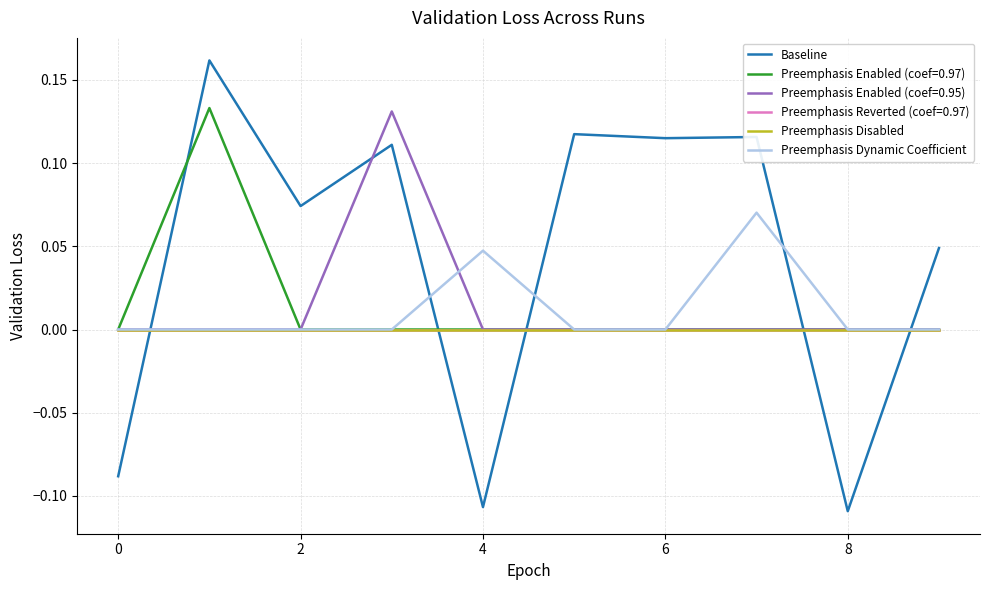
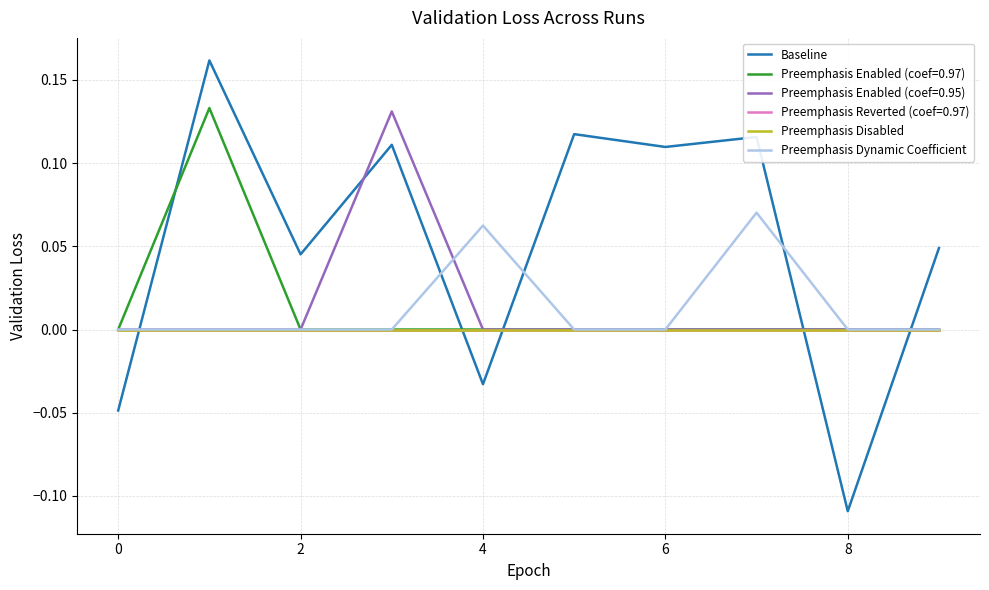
  {
    "Baseline": {
-     "0": -0.088,
-     "2": 0.074,
-     "4": -0.107,
-     "6": 0.115,
+     "0": -0.049,
+     "2": 0.045,
+     "4": -0.033,
+     "6": 0.110,
      "8": -0.109
    },
    "Preemphasis Dynamic Coefficient": {
-     "4": 0.047
+     "4": 0.062
    }
  }
